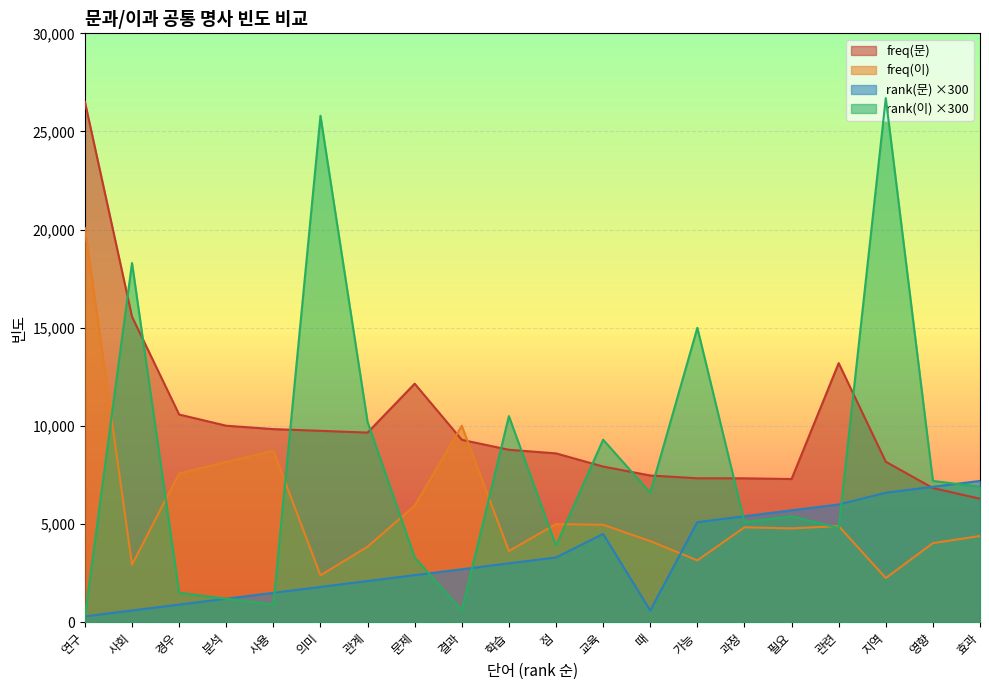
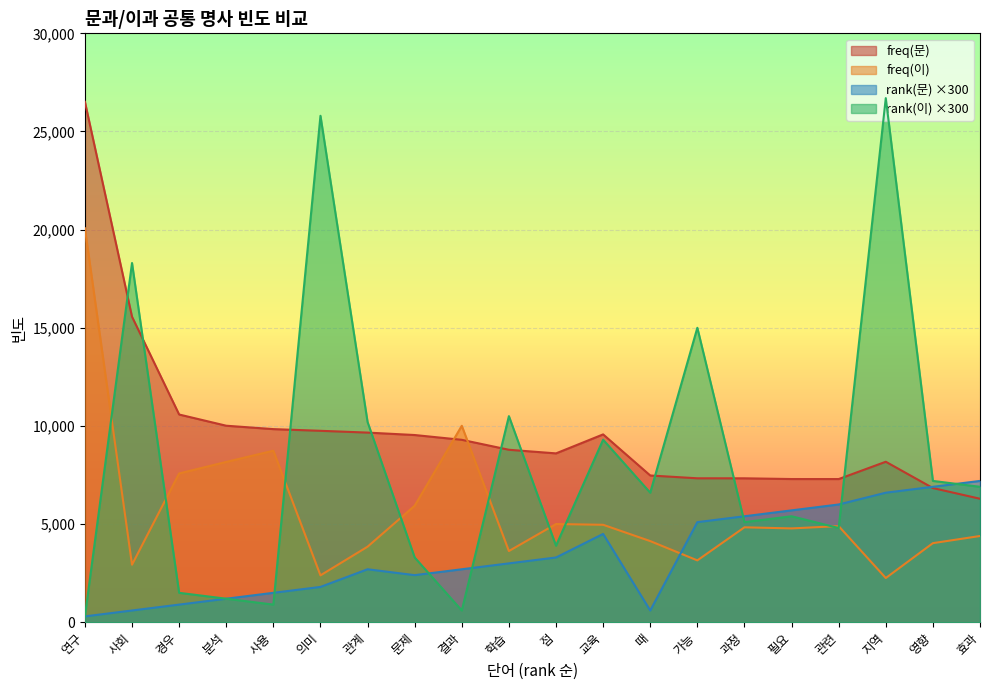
  {
    "freq(문)": {
      "연구": "26,500",
      "사회": "15,600",
      "경우": "10,600",
      "분석": "10,000",
      "사용": "9,800",
      "의미": "9,800",
      "관계": "9,700",
-     "문제": "12,200",
+     "문제": "9,500",
      "결과": "9,300",
      "학습": "8,800",
      "점": "8,600",
-     "교육": "7,900",
+     "교육": "9,600",
      "때": "7,500",
      "가능": "7,300",
      "과정": "7,300",
      "필요": "7,300",
-     "관련": "13,200",
+     "관련": "7,300",
      "지역": "8,200",
      "효과": "6,300"
    },
    "freq(이)": {
      "연구": "20,100",
      "사회": "2,900",
      "경우": "7,600",
      "분석": "8,200",
      "사용": "8,700",
      "의미": "2,400",
      "관계": "3,900",
      "문제": "5,900",
      "결과": "10,000",
      "학습": "3,600",
      "점": "5,000",
      "교육": "5,000",
      "때": "4,100",
      "가능": "3,200",
      "과정": "4,800",
      "필요": "4,800",
      "지역": "2,300",
      "영향": "4,000",
      "효과": "4,400"
    },
    "rank(문) ×300": {
      "사회": "600",
      "경우": "900",
      "사용": "1,500",
      "의미": "1,800",
-     "관계": "2,100",
+     "관계": "2,700",
      "문제": "2,400",
      "결과": "2,700",
      "학습": "3,000",
      "점": "3,300",
      "교육": "4,500",
      "때": "600",
      "가능": "5,100",
      "과정": "5,400",
      "필요": "5,700",
      "관련": "6,000",
      "지역": "6,600",
      "효과": "7,200"
    },
    "rank(이) ×300": {
      "사회": "18,300",
      "경우": "1,500",
      "사용": "900",
      "의미": "25,800",
      "관계": "10,200",
      "문제": "3,300",
      "결과": "600",
      "학습": "10,500",
      "점": "3,900",
      "교육": "9,300",
      "때": "6,600",
      "가능": "15,000",
      "과정": "5,100",
      "필요": "5,400",
      "영향": "7,200",
      "효과": "6,900"
    }
  }
